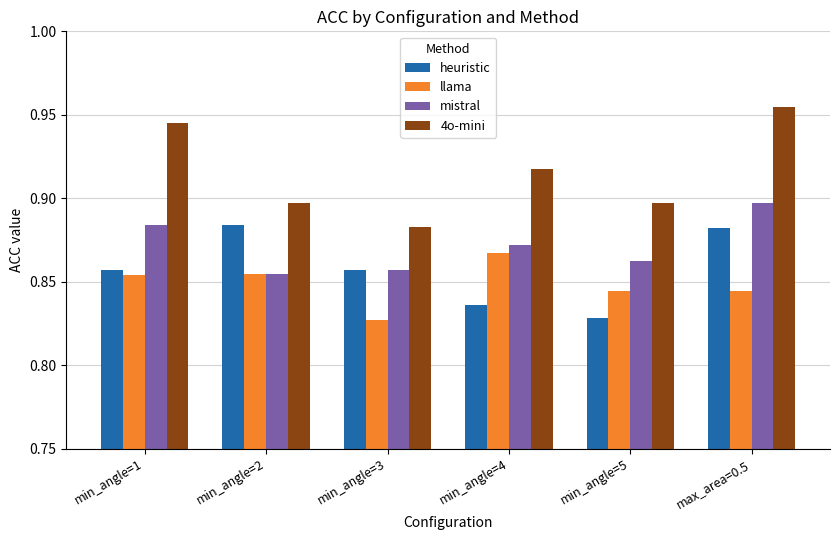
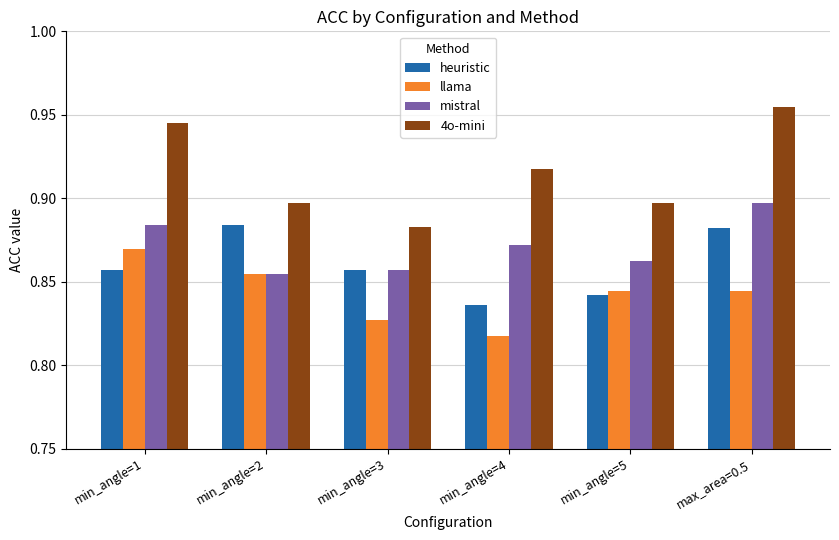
  {
    "heuristic": {
      "min_angle=1": 0.857,
      "min_angle=2": 0.884,
      "min_angle=3": 0.857,
      "min_angle=4": 0.836,
-     "min_angle=5": 0.828,
+     "min_angle=5": 0.842,
      "max_area=0.5": 0.882
    },
    "llama": {
-     "min_angle=1": 0.854,
+     "min_angle=1": 0.870,
      "min_angle=2": 0.855,
      "min_angle=3": 0.827,
-     "min_angle=4": 0.867,
+     "min_angle=4": 0.817,
      "min_angle=5": 0.845,
      "max_area=0.5": 0.845
    },
    "mistral": {
      "min_angle=1": 0.884,
      "min_angle=2": 0.855,
      "min_angle=3": 0.857,
      "min_angle=4": 0.872,
      "min_angle=5": 0.862,
      "max_area=0.5": 0.897
    },
    "4o-mini": {
      "min_angle=1": 0.945,
      "min_angle=2": 0.897,
      "min_angle=3": 0.883,
      "min_angle=4": 0.917,
      "min_angle=5": 0.897,
      "max_area=0.5": 0.955
    }
  }
